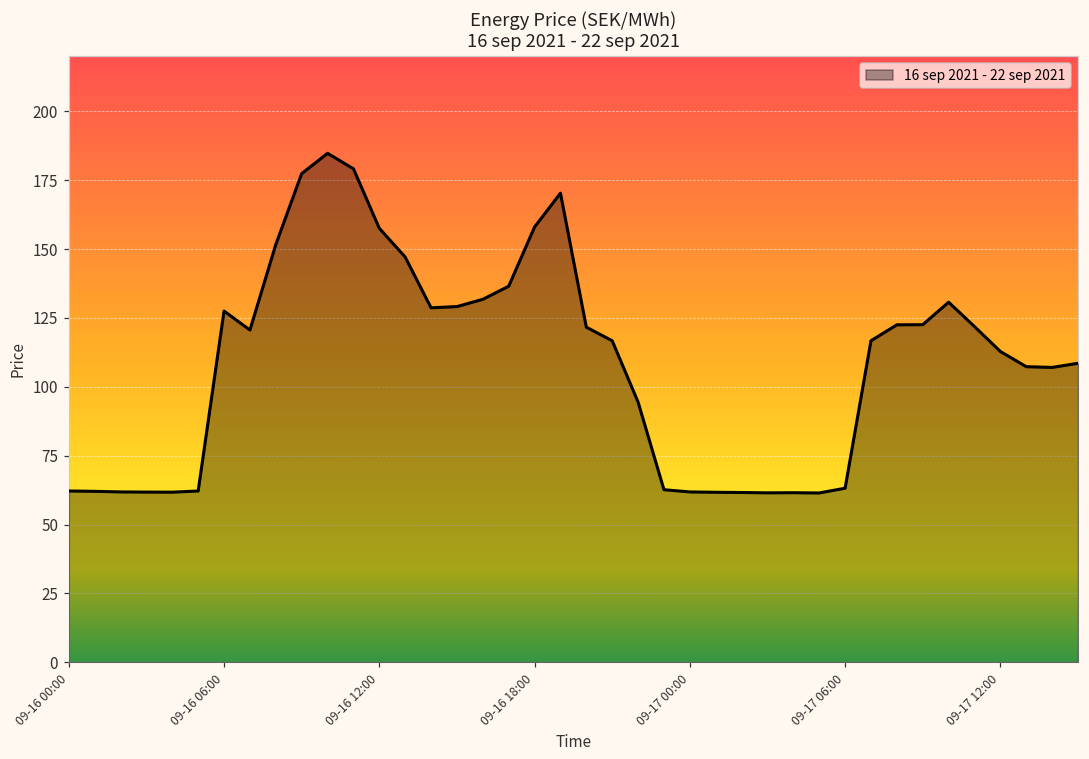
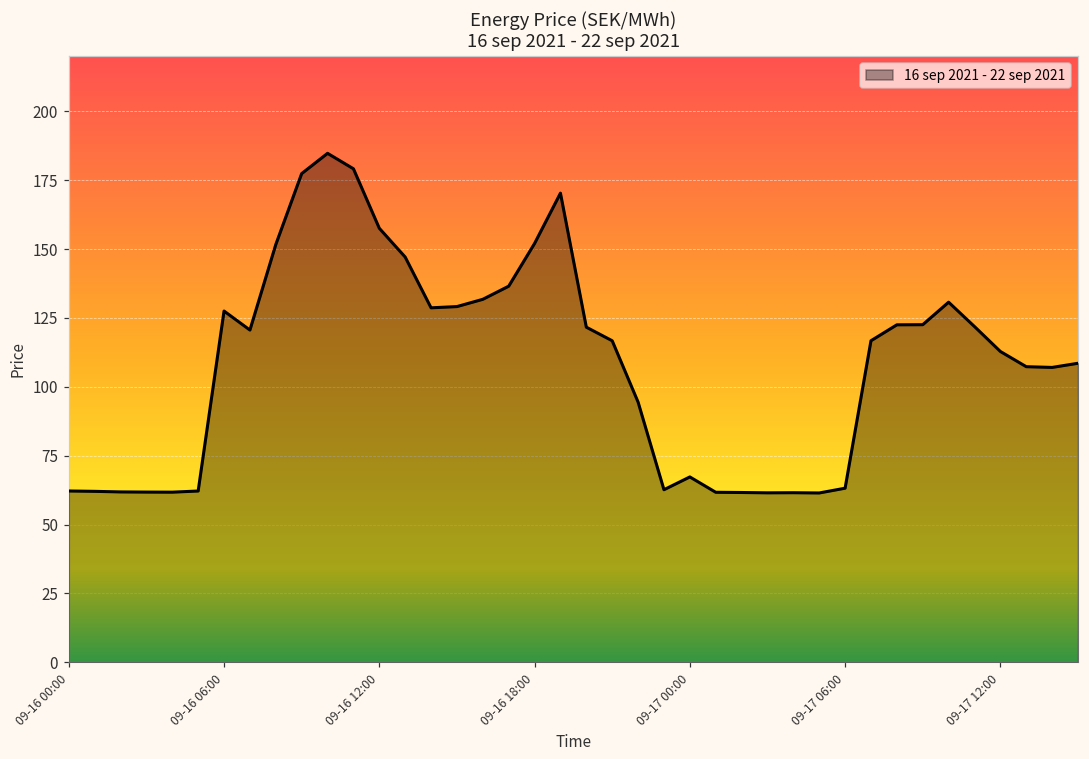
  {
    "09-16 00:00": 62,
    "09-16 06:00": 128,
    "09-16 12:00": 158,
-   "09-16 18:00": 158,
-   "09-17 00:00": 62,
+   "09-16 18:00": 152,
+   "09-17 00:00": 67,
    "09-17 06:00": 63,
    "09-17 12:00": 113
  }
